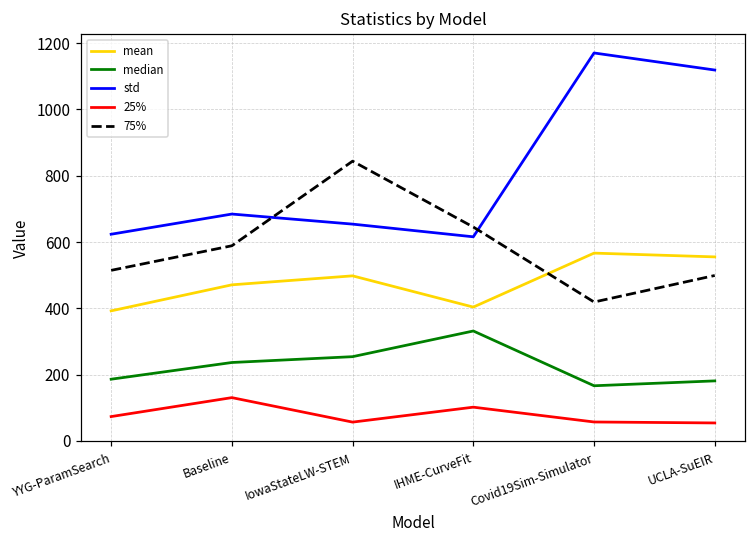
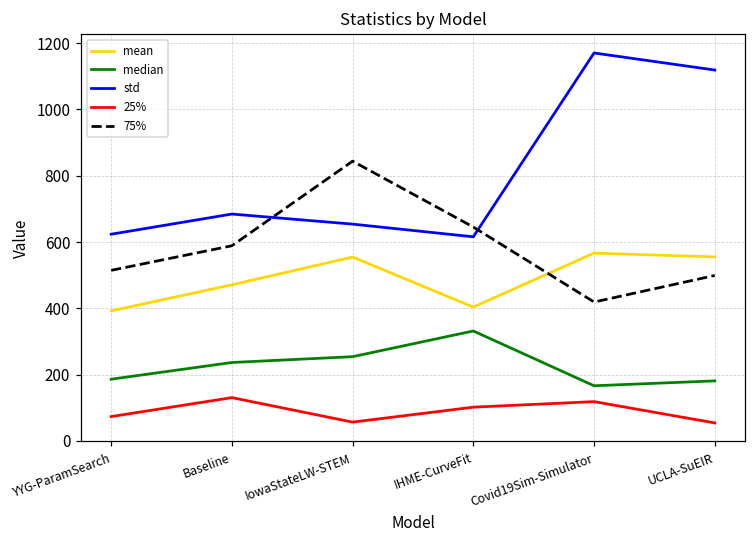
  {
    "mean": {
      "YYG-ParamSearch": 390,
      "Baseline": 470,
-     "IowaStateLW-STEM": 500,
+     "IowaStateLW-STEM": 550,
      "IHME-CurveFit": 400,
      "Covid19Sim-Simulator": 570,
      "UCLA-SuEIR": 560
    },
    "median": {
      "YYG-ParamSearch": 190,
      "Baseline": 240,
      "IowaStateLW-STEM": 250,
      "IHME-CurveFit": 330,
      "Covid19Sim-Simulator": 170,
      "UCLA-SuEIR": 180
    },
    "std": {
      "YYG-ParamSearch": 620,
      "Baseline": 680,
      "IowaStateLW-STEM": 650,
      "IHME-CurveFit": 620,
      "Covid19Sim-Simulator": 1170,
      "UCLA-SuEIR": 1120
    },
    "25%": {
      "YYG-ParamSearch": 70,
      "Baseline": 130,
      "IowaStateLW-STEM": 60,
      "IHME-CurveFit": 100,
-     "Covid19Sim-Simulator": 60,
+     "Covid19Sim-Simulator": 120,
      "UCLA-SuEIR": 50
    },
    "75%": {
      "YYG-ParamSearch": 510,
      "Baseline": 590,
      "IowaStateLW-STEM": 840,
      "IHME-CurveFit": 650,
      "Covid19Sim-Simulator": 420,
      "UCLA-SuEIR": 500
    }
  }
